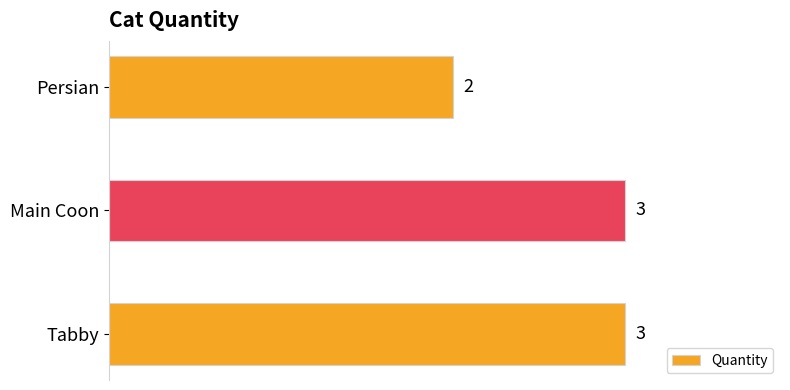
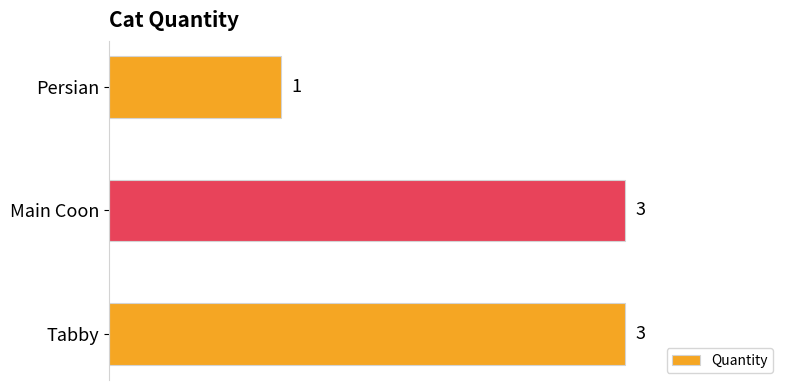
  {
-   "Persian": 2,
+   "Persian": 1,
    "Main Coon": 3,
    "Tabby": 3
  }
